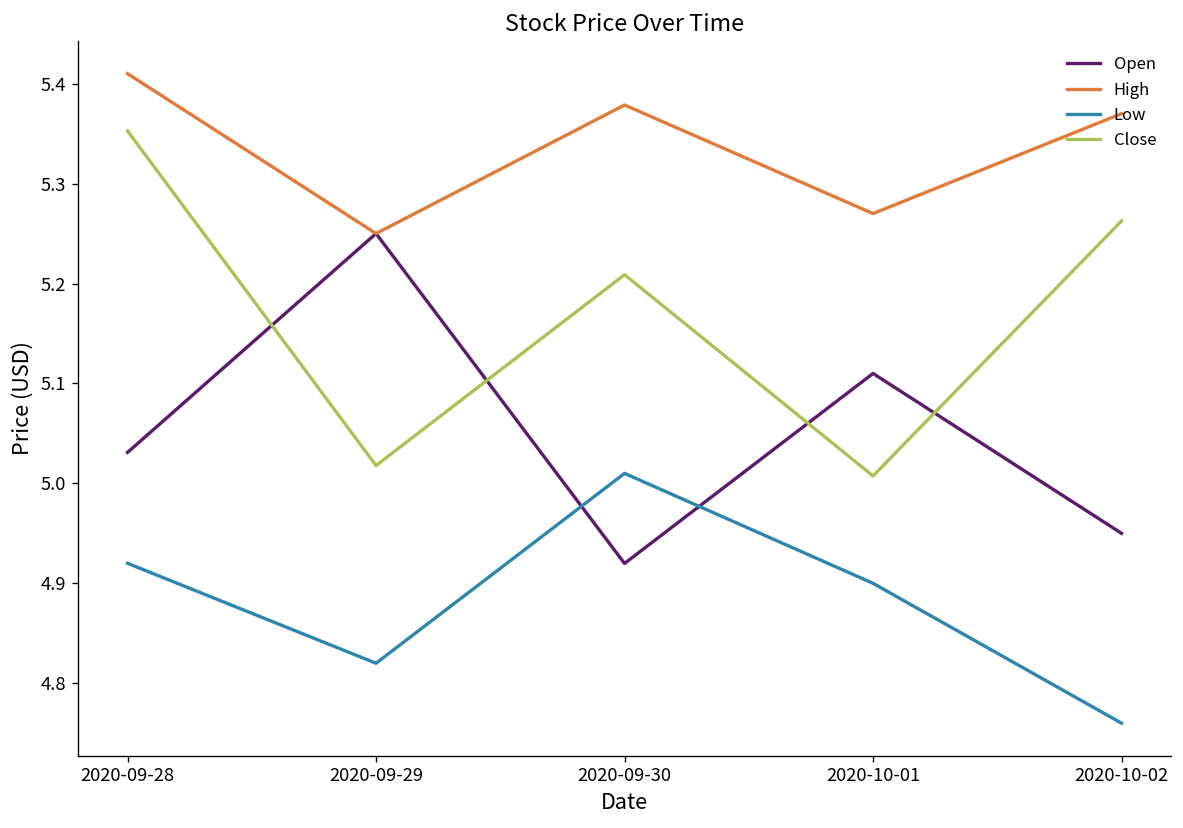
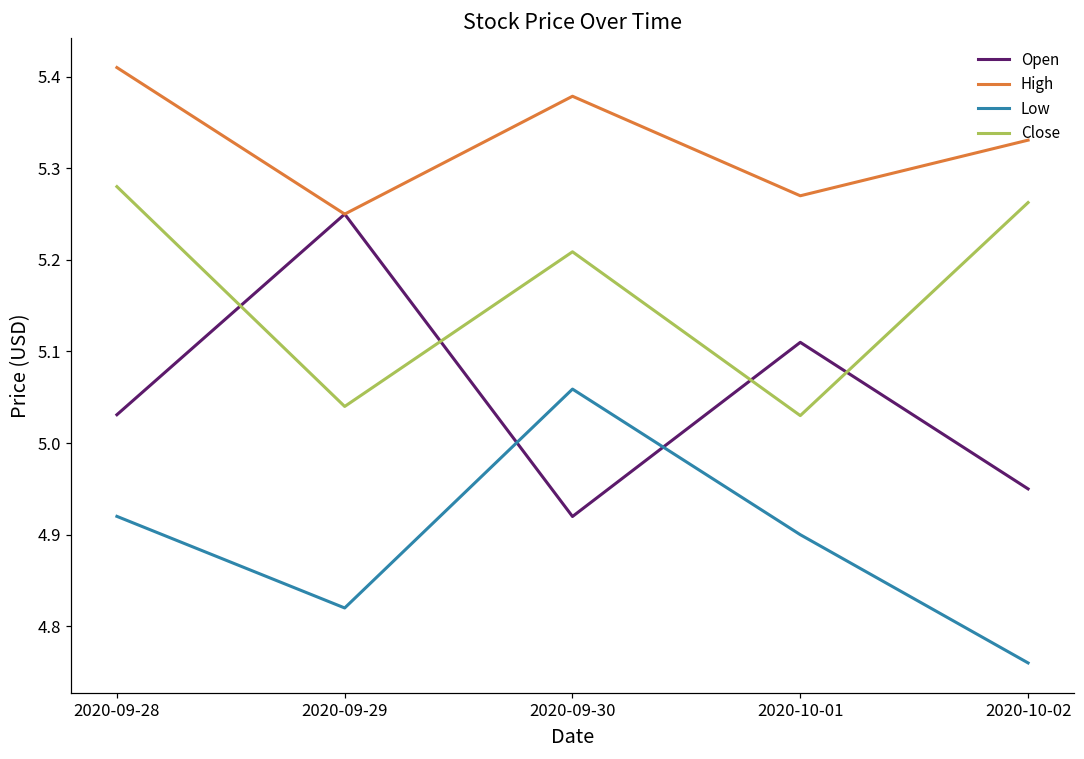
  {
    "Open": {
      "2020-09-28": 5.03,
      "2020-09-30": 4.92,
      "2020-10-01": 5.11,
      "2020-10-02": 4.95
    },
    "High": {
      "2020-09-28": 5.41,
      "2020-09-30": 5.38,
      "2020-10-01": 5.27,
-     "2020-10-02": 5.37
+     "2020-10-02": 5.33
    },
    "Low": {
      "2020-09-28": 4.92,
      "2020-09-29": 4.82,
-     "2020-09-30": 5.01,
+     "2020-09-30": 5.06,
      "2020-10-01": 4.90,
      "2020-10-02": 4.76
    },
    "Close": {
-     "2020-09-28": 5.35,
-     "2020-09-29": 5.02,
+     "2020-09-28": 5.28,
+     "2020-09-29": 5.04,
      "2020-09-30": 5.21,
-     "2020-10-01": 5.01,
+     "2020-10-01": 5.03,
      "2020-10-02": 5.26
    }
  }
